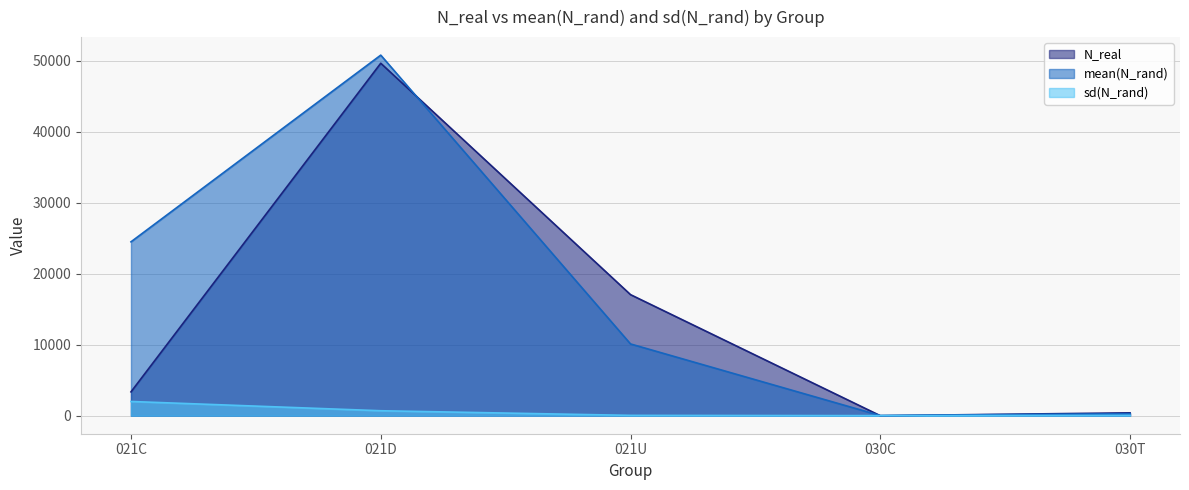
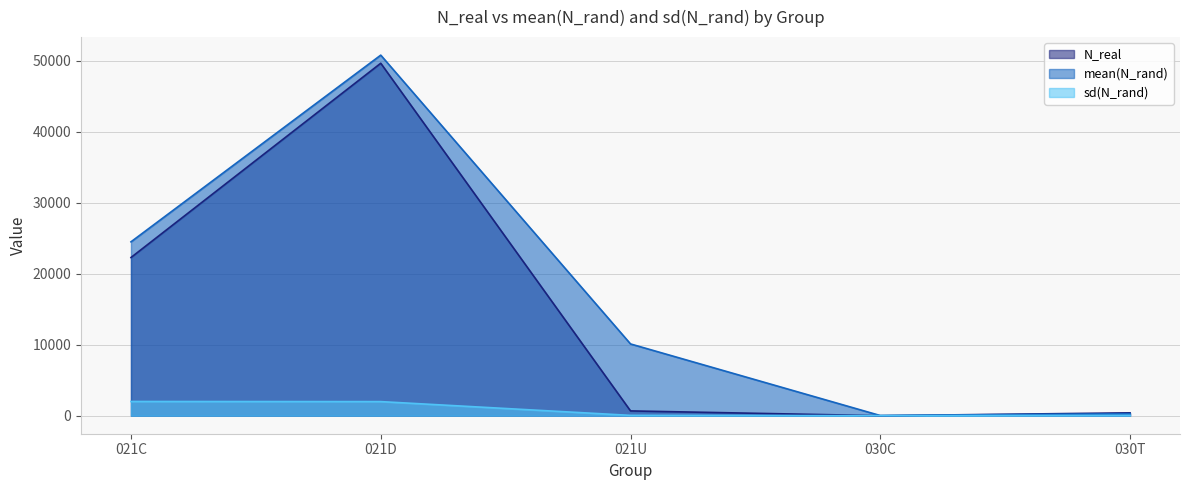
  {
    "N_real": {
-     "021C": 3000,
+     "021C": 22000,
      "021D": 50000,
-     "021U": 17000
+     "021U": 1000
    },
    "mean(N_rand)": {
      "021C": 24000,
      "021D": 51000,
      "021U": 10000
    },
    "sd(N_rand)": {
      "021C": 2000,
-     "021D": 1000,
+     "021D": 2000,
      "021U": 0
    }
  }
